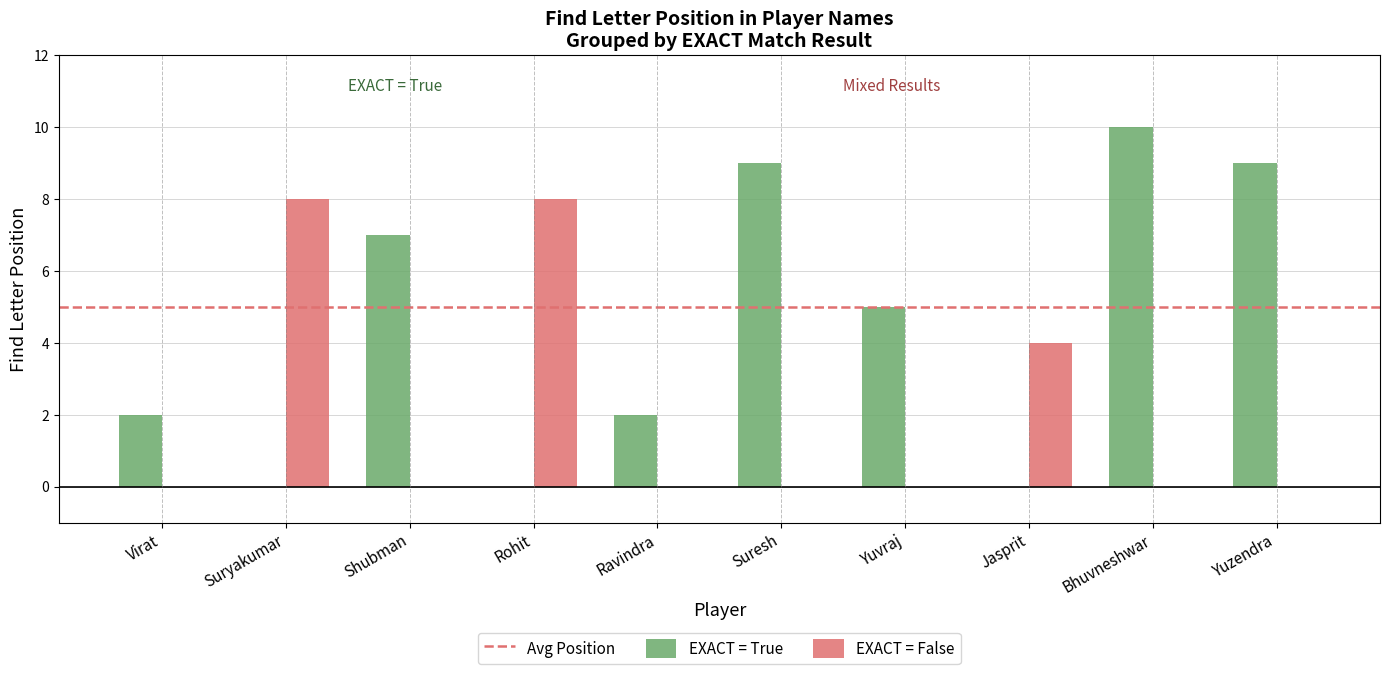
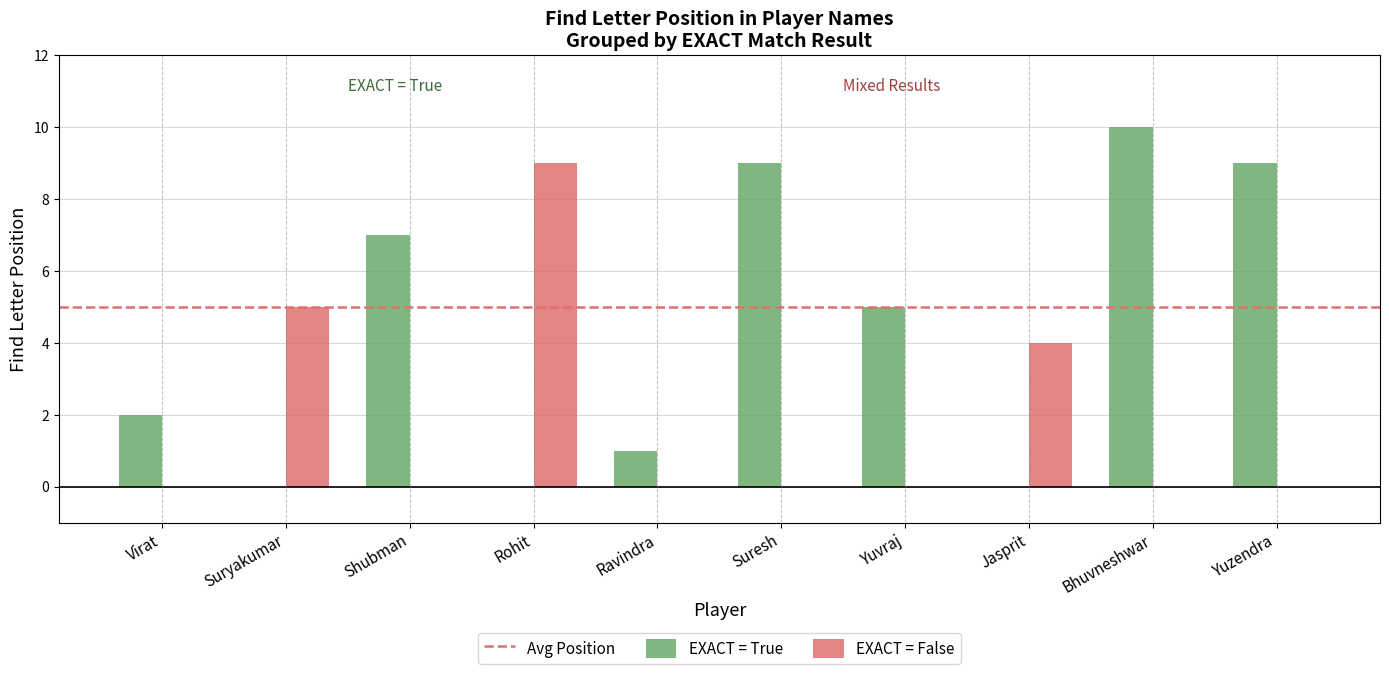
  {
    "EXACT = True": {
      "Virat": 2,
      "Suryakumar": 0,
      "Shubman": 7,
      "Rohit": 0,
-     "Ravindra": 2,
+     "Ravindra": 1,
      "Suresh": 9,
      "Yuvraj": 5,
      "Jasprit": 0,
      "Bhuvneshwar": 10,
      "Yuzendra": 9
    },
    "EXACT = False": {
      "Virat": 0,
-     "Suryakumar": 8,
+     "Suryakumar": 5,
      "Shubman": 0,
-     "Rohit": 8,
+     "Rohit": 9,
      "Ravindra": 0,
      "Suresh": 0,
      "Yuvraj": 0,
      "Jasprit": 4,
      "Bhuvneshwar": 0,
      "Yuzendra": 0
    }
  }
